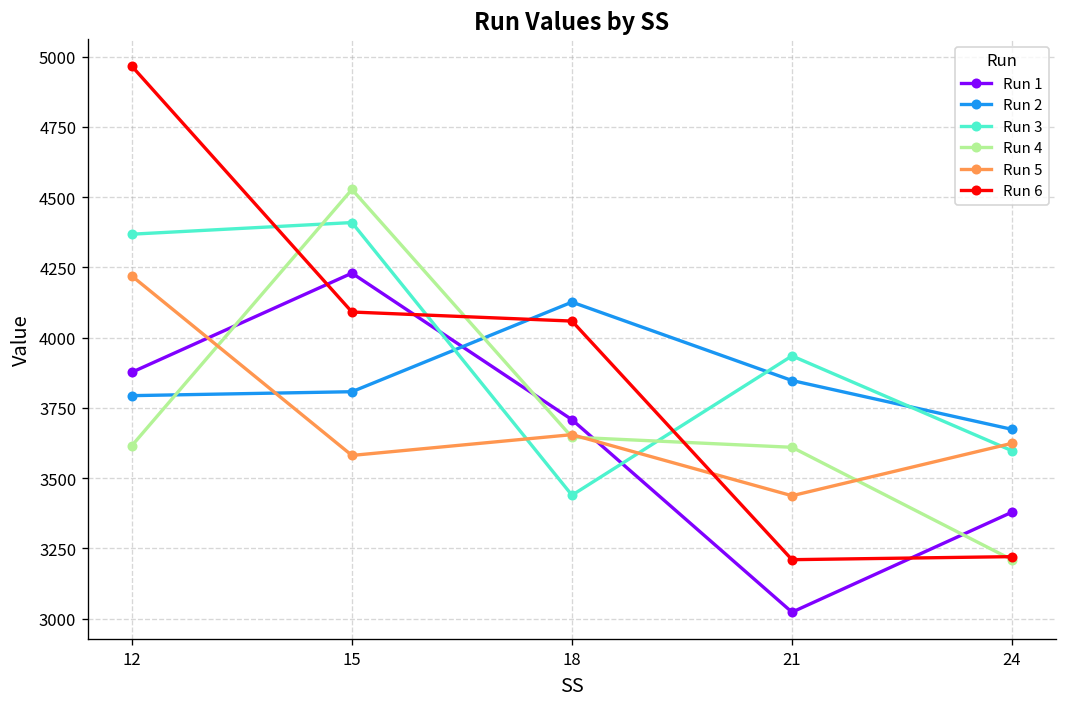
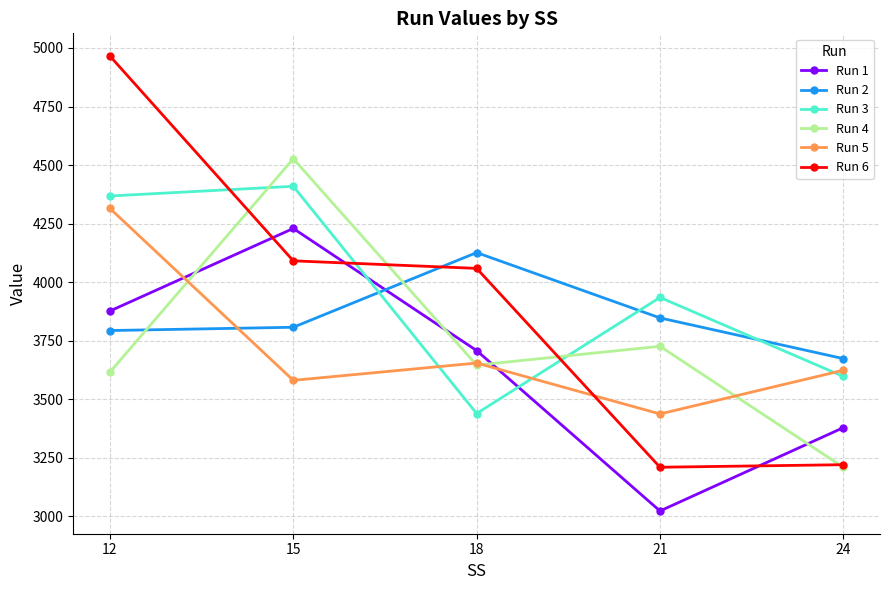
  {
    "Run 1": {
      "12": 3880,
      "15": 4230,
      "18": 3710,
      "21": 3020,
      "24": 3380
    },
    "Run 2": {
      "12": 3790,
      "15": 3810,
      "18": 4130,
      "21": 3850,
      "24": 3670
    },
    "Run 3": {
      "12": 4370,
      "15": 4410,
      "18": 3440,
      "21": 3930,
      "24": 3600
    },
    "Run 4": {
      "12": 3620,
      "15": 4530,
-     "21": 3610,
+     "21": 3730,
      "24": 3210
    },
    "Run 5": {
-     "12": 4220,
+     "12": 4310,
      "15": 3580,
      "21": 3440,
      "24": 3620
    },
    "Run 6": {
      "12": 4970,
      "15": 4090,
      "18": 4060,
      "21": 3210,
      "24": 3220
    }
  }
